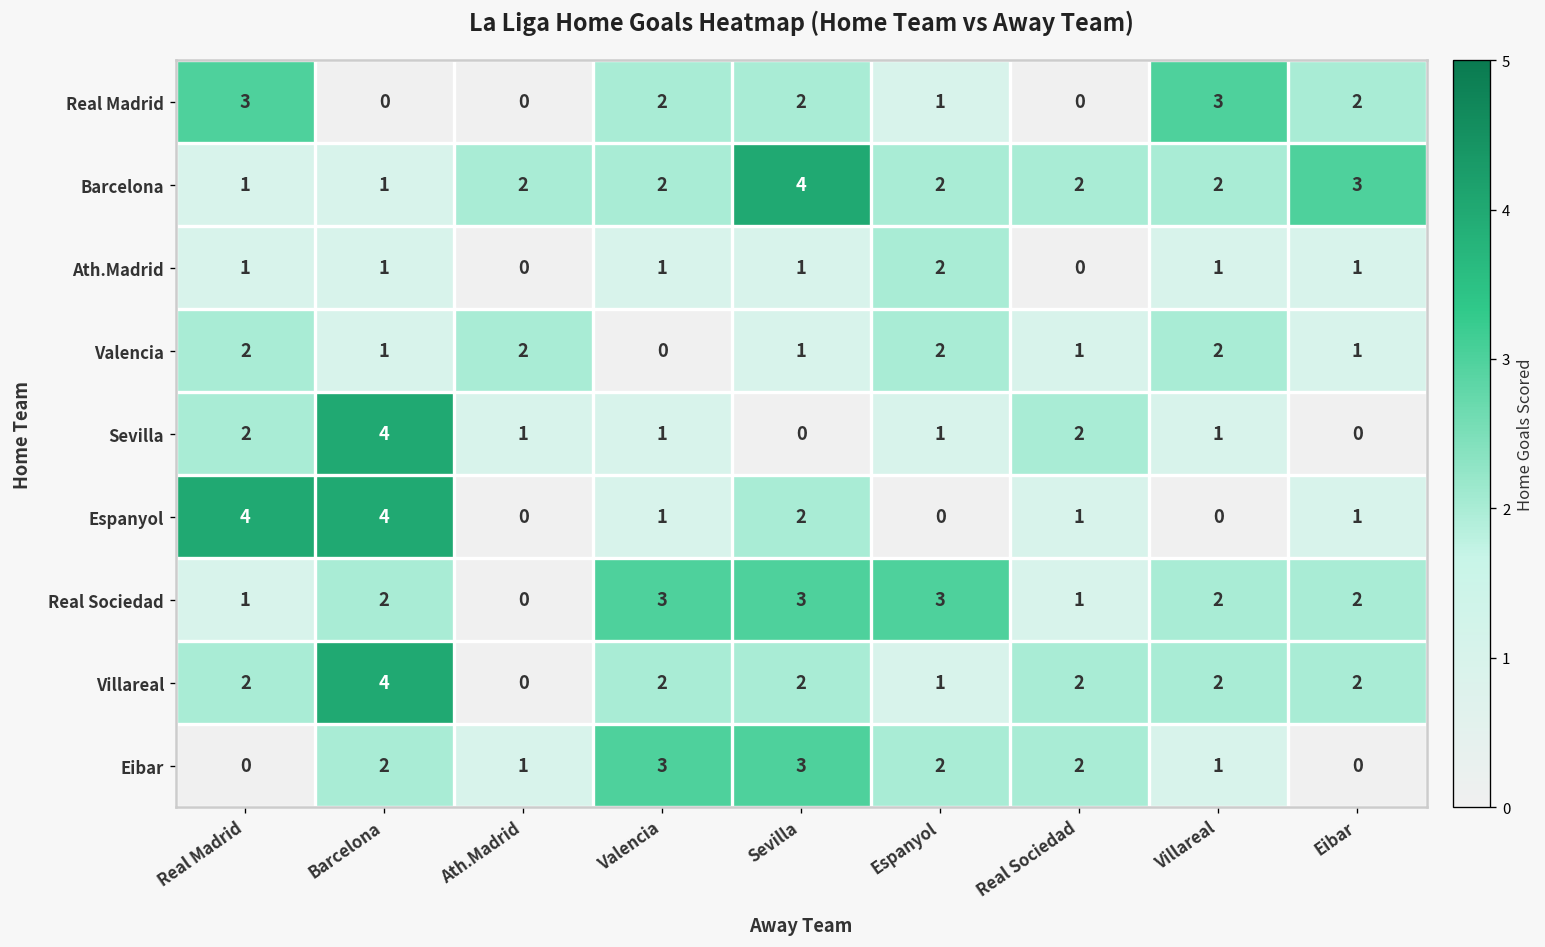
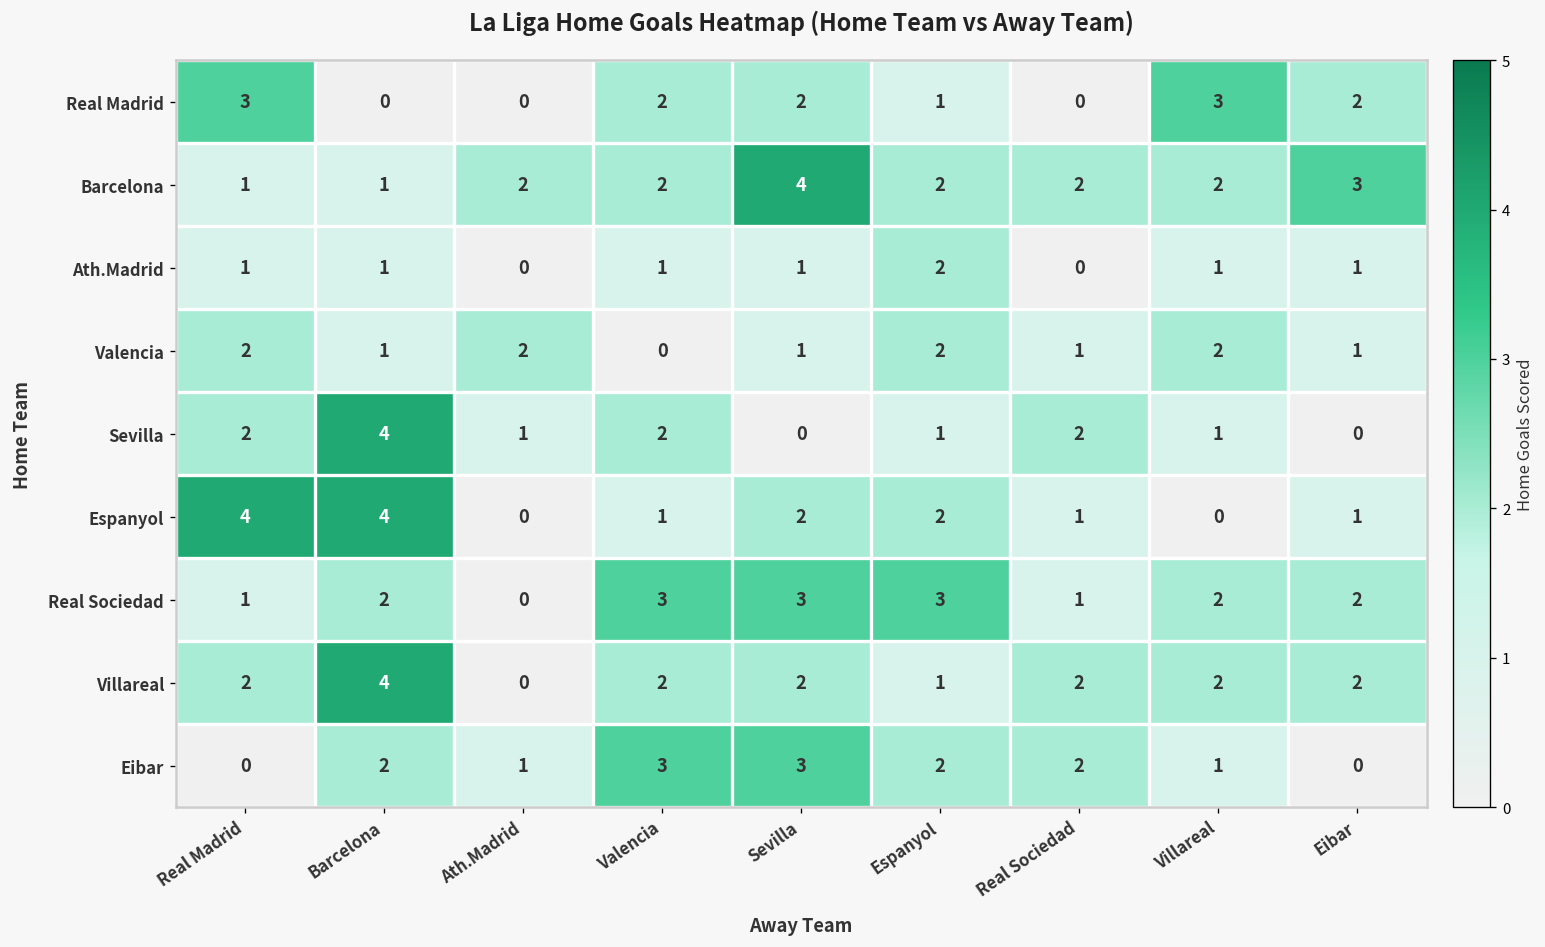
  {
    "Real Madrid": {
      "Real Madrid": 3,
      "Barcelona": 0,
      "Ath.Madrid": 0,
      "Valencia": 2,
      "Sevilla": 2,
      "Espanyol": 1,
      "Real Sociedad": 0,
      "Villareal": 3,
      "Eibar": 2
    },
    "Barcelona": {
      "Real Madrid": 1,
      "Barcelona": 1,
      "Ath.Madrid": 2,
      "Valencia": 2,
      "Sevilla": 4,
      "Espanyol": 2,
      "Real Sociedad": 2,
      "Villareal": 2,
      "Eibar": 3
    },
    "Ath.Madrid": {
      "Real Madrid": 1,
      "Barcelona": 1,
      "Ath.Madrid": 0,
      "Valencia": 1,
      "Sevilla": 1,
      "Espanyol": 2,
      "Real Sociedad": 0,
      "Villareal": 1,
      "Eibar": 1
    },
    "Valencia": {
      "Real Madrid": 2,
      "Barcelona": 1,
      "Ath.Madrid": 2,
      "Valencia": 0,
      "Sevilla": 1,
      "Espanyol": 2,
      "Real Sociedad": 1,
      "Villareal": 2,
      "Eibar": 1
    },
    "Sevilla": {
      "Real Madrid": 2,
      "Barcelona": 4,
      "Ath.Madrid": 1,
-     "Valencia": 1,
+     "Valencia": 2,
      "Sevilla": 0,
      "Espanyol": 1,
      "Real Sociedad": 2,
      "Villareal": 1,
      "Eibar": 0
    },
    "Espanyol": {
      "Real Madrid": 4,
      "Barcelona": 4,
      "Ath.Madrid": 0,
      "Valencia": 1,
      "Sevilla": 2,
-     "Espanyol": 0,
+     "Espanyol": 2,
      "Real Sociedad": 1,
      "Villareal": 0,
      "Eibar": 1
    },
    "Real Sociedad": {
      "Real Madrid": 1,
      "Barcelona": 2,
      "Ath.Madrid": 0,
      "Valencia": 3,
      "Sevilla": 3,
      "Espanyol": 3,
      "Real Sociedad": 1,
      "Villareal": 2,
      "Eibar": 2
    },
    "Villareal": {
      "Real Madrid": 2,
      "Barcelona": 4,
      "Ath.Madrid": 0,
      "Valencia": 2,
      "Sevilla": 2,
      "Espanyol": 1,
      "Real Sociedad": 2,
      "Villareal": 2,
      "Eibar": 2
    },
    "Eibar": {
      "Real Madrid": 0,
      "Barcelona": 2,
      "Ath.Madrid": 1,
      "Valencia": 3,
      "Sevilla": 3,
      "Espanyol": 2,
      "Real Sociedad": 2,
      "Villareal": 1,
      "Eibar": 0
    }
  }
